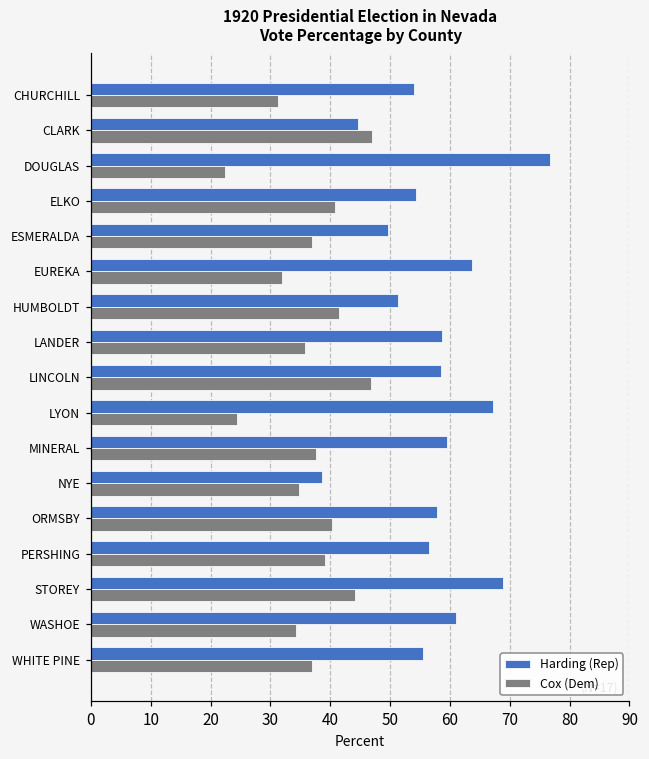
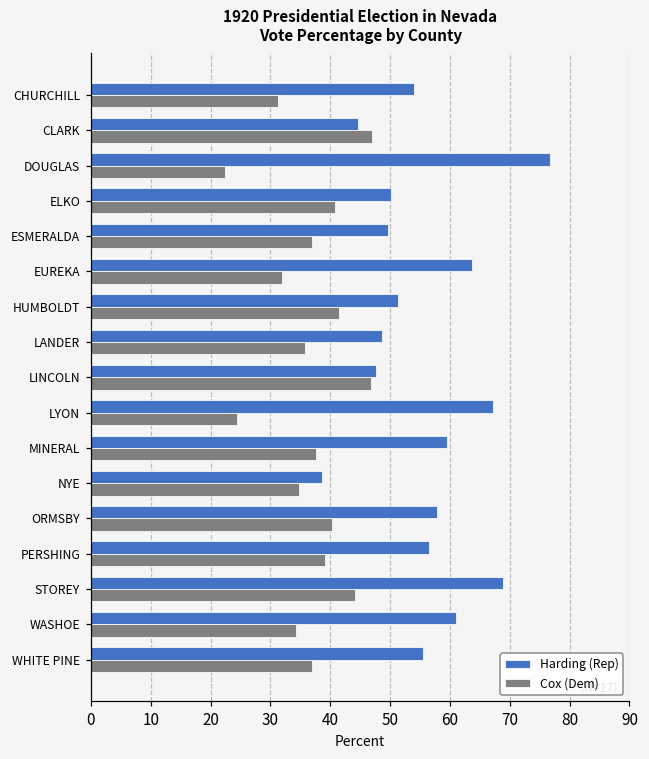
  {
    "Harding (Rep)": {
      "CHURCHILL": 54,
      "CLARK": 45,
      "DOUGLAS": 77,
-     "ELKO": 54,
+     "ELKO": 50,
      "ESMERALDA": 50,
      "EUREKA": 64,
      "HUMBOLDT": 51,
-     "LANDER": 59,
-     "LINCOLN": 59,
+     "LANDER": 49,
+     "LINCOLN": 48,
      "LYON": 67,
      "MINERAL": 59,
      "NYE": 39,
      "ORMSBY": 58,
      "PERSHING": 57,
      "STOREY": 69,
      "WASHOE": 61,
      "WHITE PINE": 56
    },
    "Cox (Dem)": {
      "CHURCHILL": 31,
      "CLARK": 47,
      "DOUGLAS": 22,
      "ELKO": 41,
      "ESMERALDA": 37,
      "EUREKA": 32,
      "HUMBOLDT": 41,
      "LANDER": 36,
      "LINCOLN": 47,
      "LYON": 24,
      "MINERAL": 38,
      "NYE": 35,
      "ORMSBY": 40,
      "PERSHING": 39,
      "STOREY": 44,
      "WASHOE": 34,
      "WHITE PINE": 37
    }
  }
